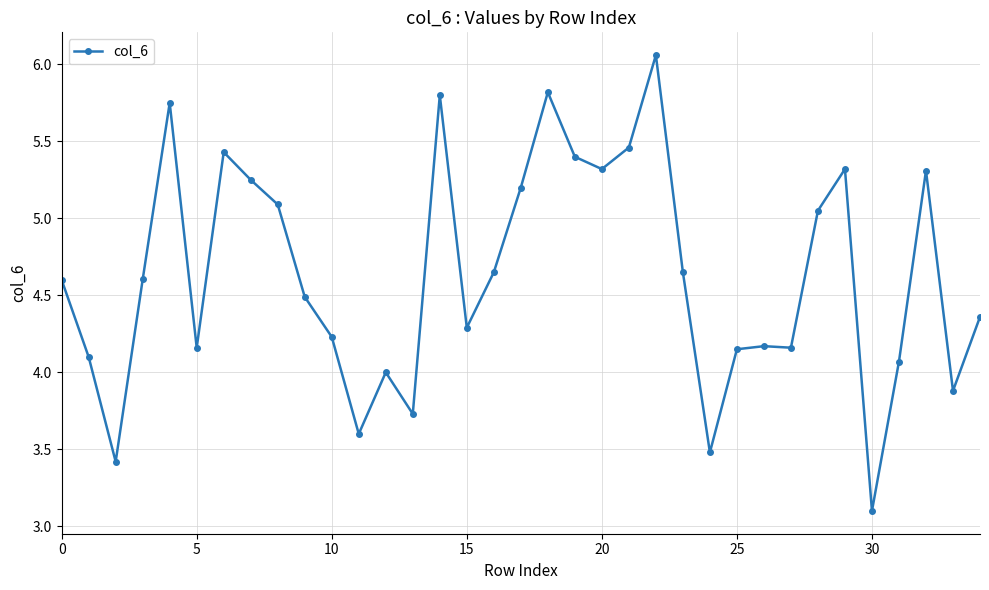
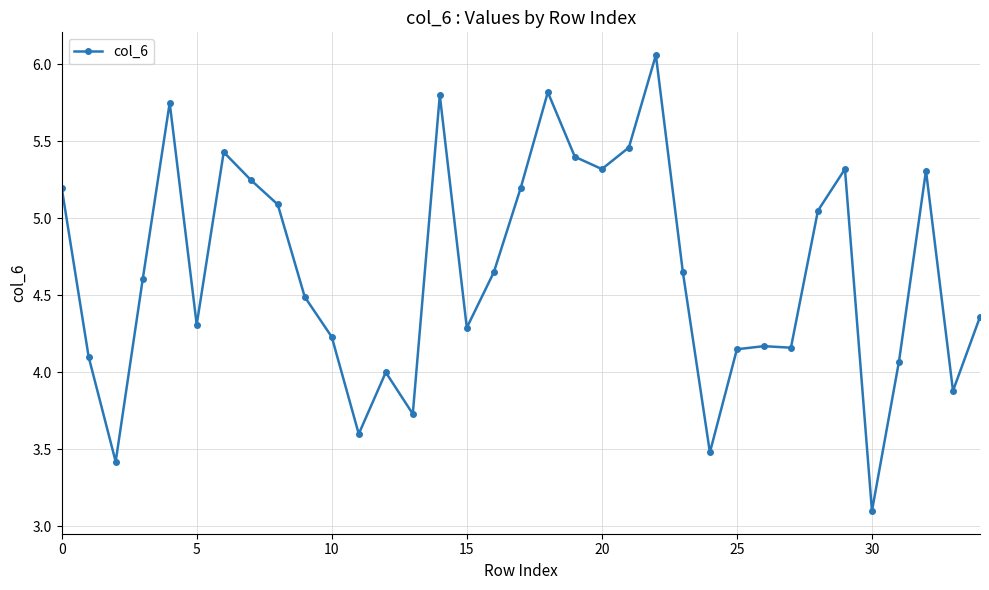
  {
-   "0": 4.6,
-   "5": 4.16,
+   "0": 5.2,
+   "5": 4.31,
    "10": 4.23,
    "15": 4.29,
    "20": 5.32,
    "25": 4.15,
    "30": 3.10
  }
